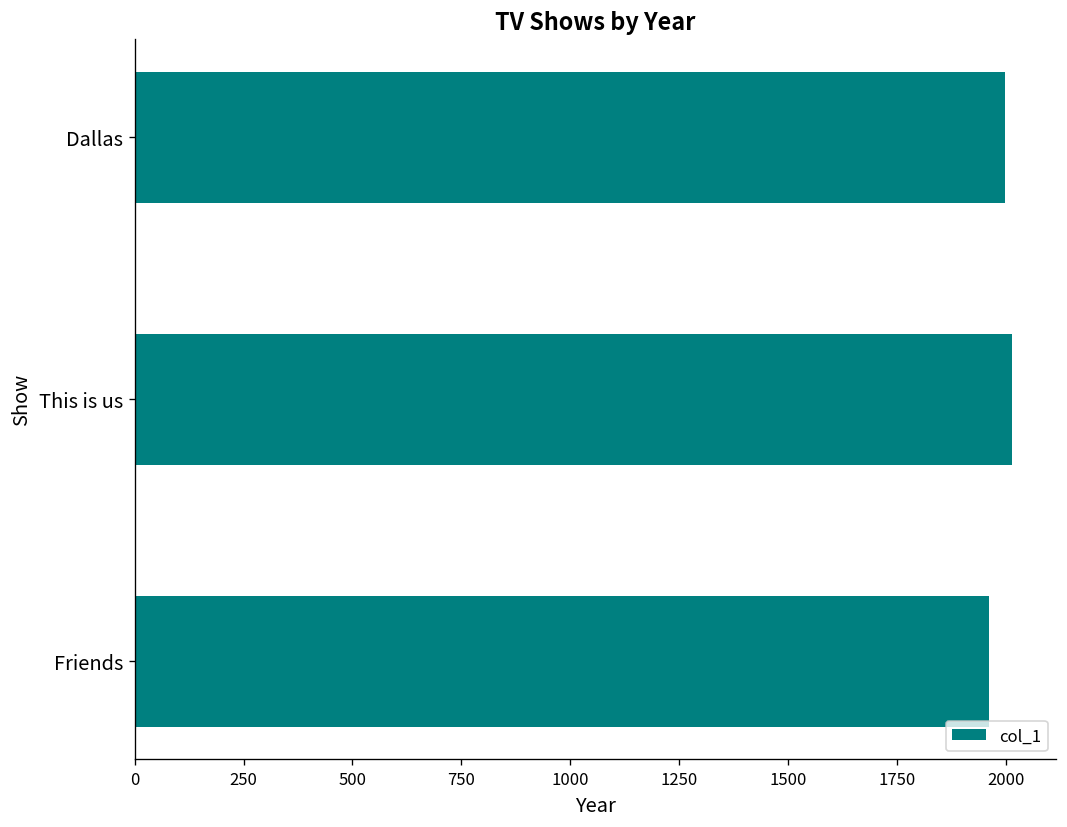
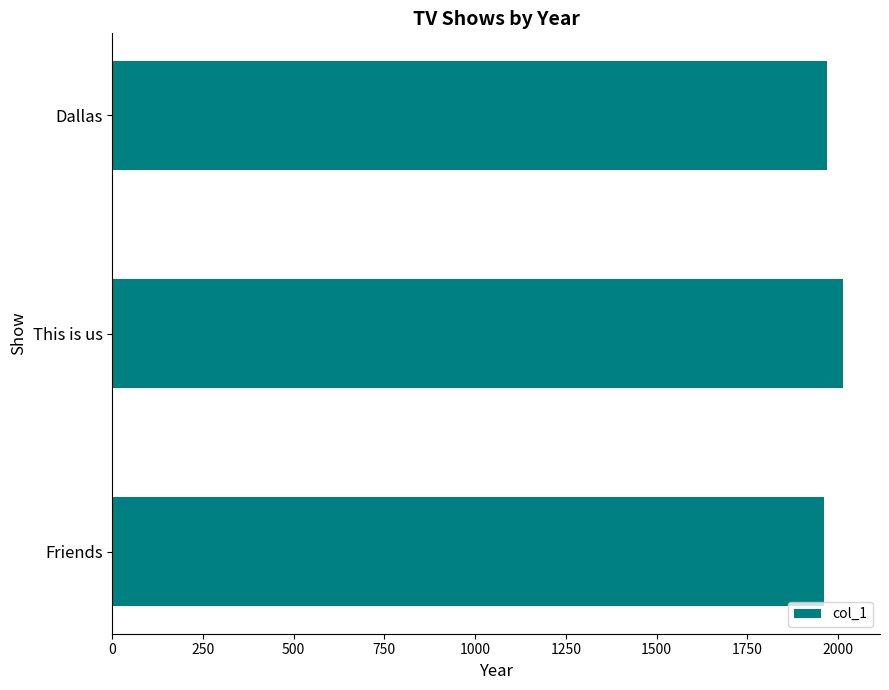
  {
-   "Dallas": 2000,
+   "Dallas": 1970,
    "This is us": 2020,
    "Friends": 1960
  }
